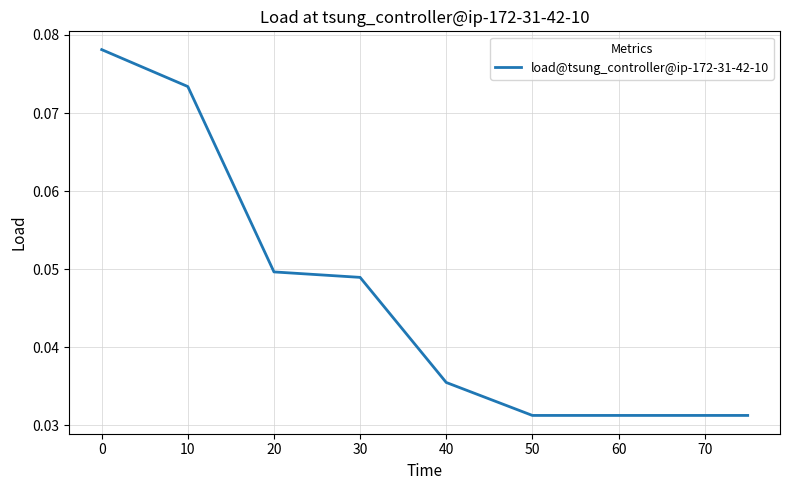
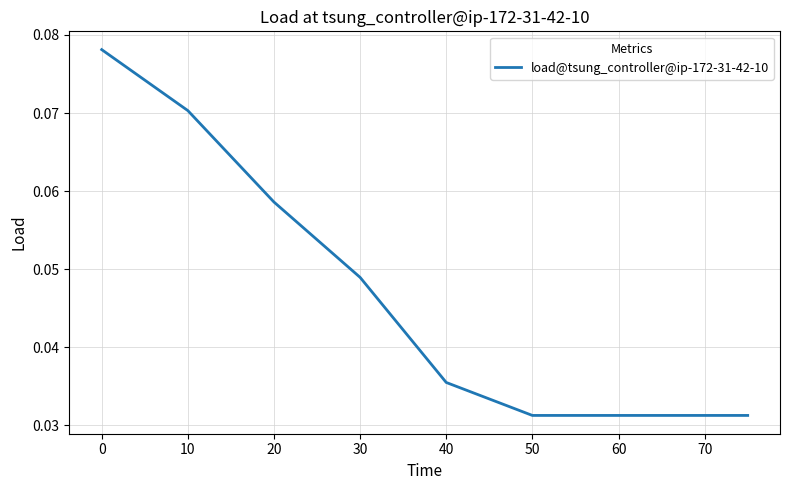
  {
    "0": 0.078,
-   "10": 0.073,
-   "20": 0.050,
+   "10": 0.070,
+   "20": 0.059,
    "30": 0.049,
    "40": 0.035,
    "50": 0.031,
    "60": 0.031,
    "70": 0.031
  }
